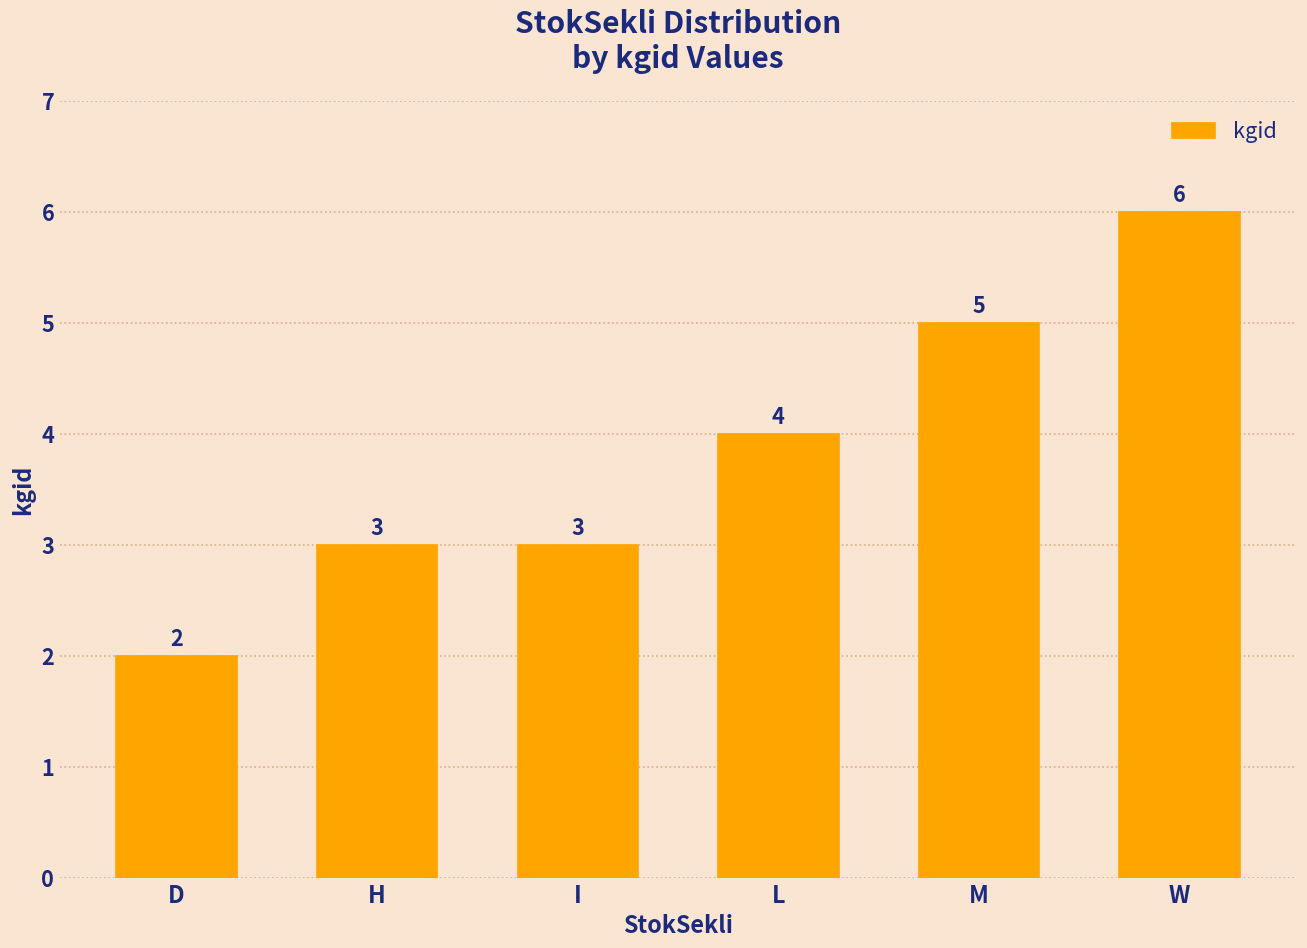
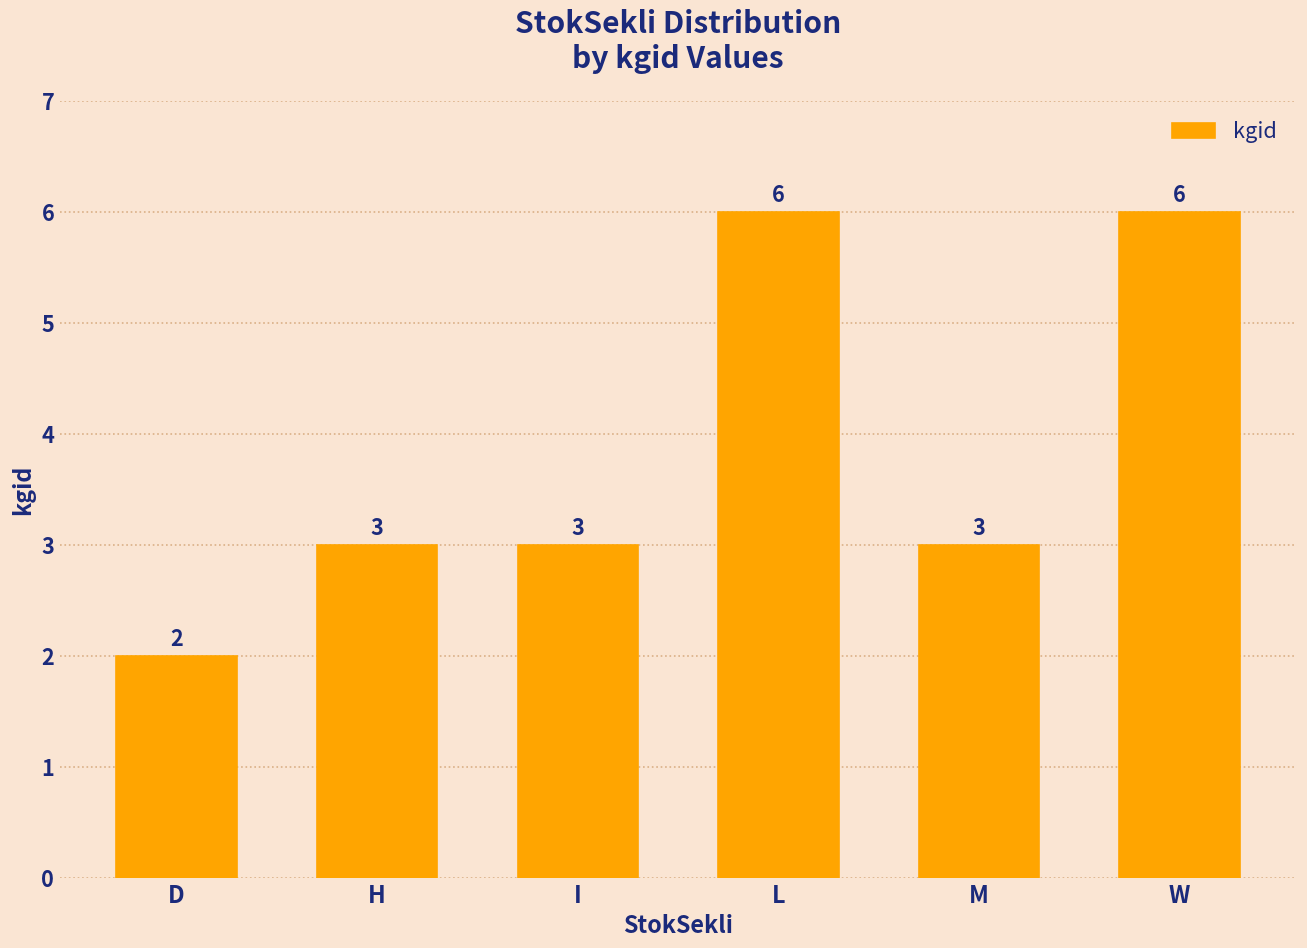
  {
    "D": 2,
    "H": 3,
    "I": 3,
-   "L": 4,
-   "M": 5,
+   "L": 6,
+   "M": 3,
    "W": 6
  }
